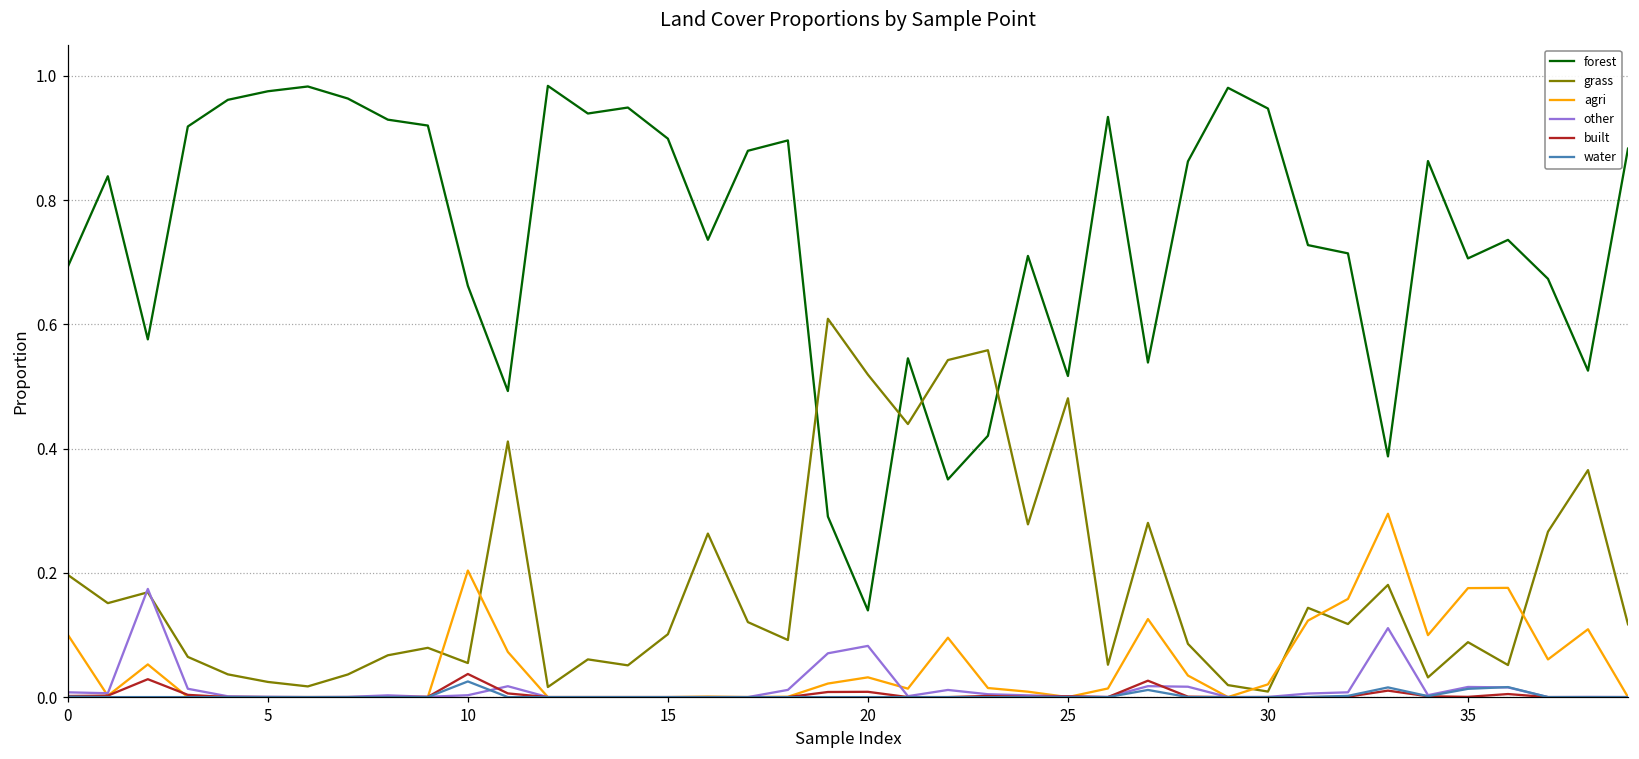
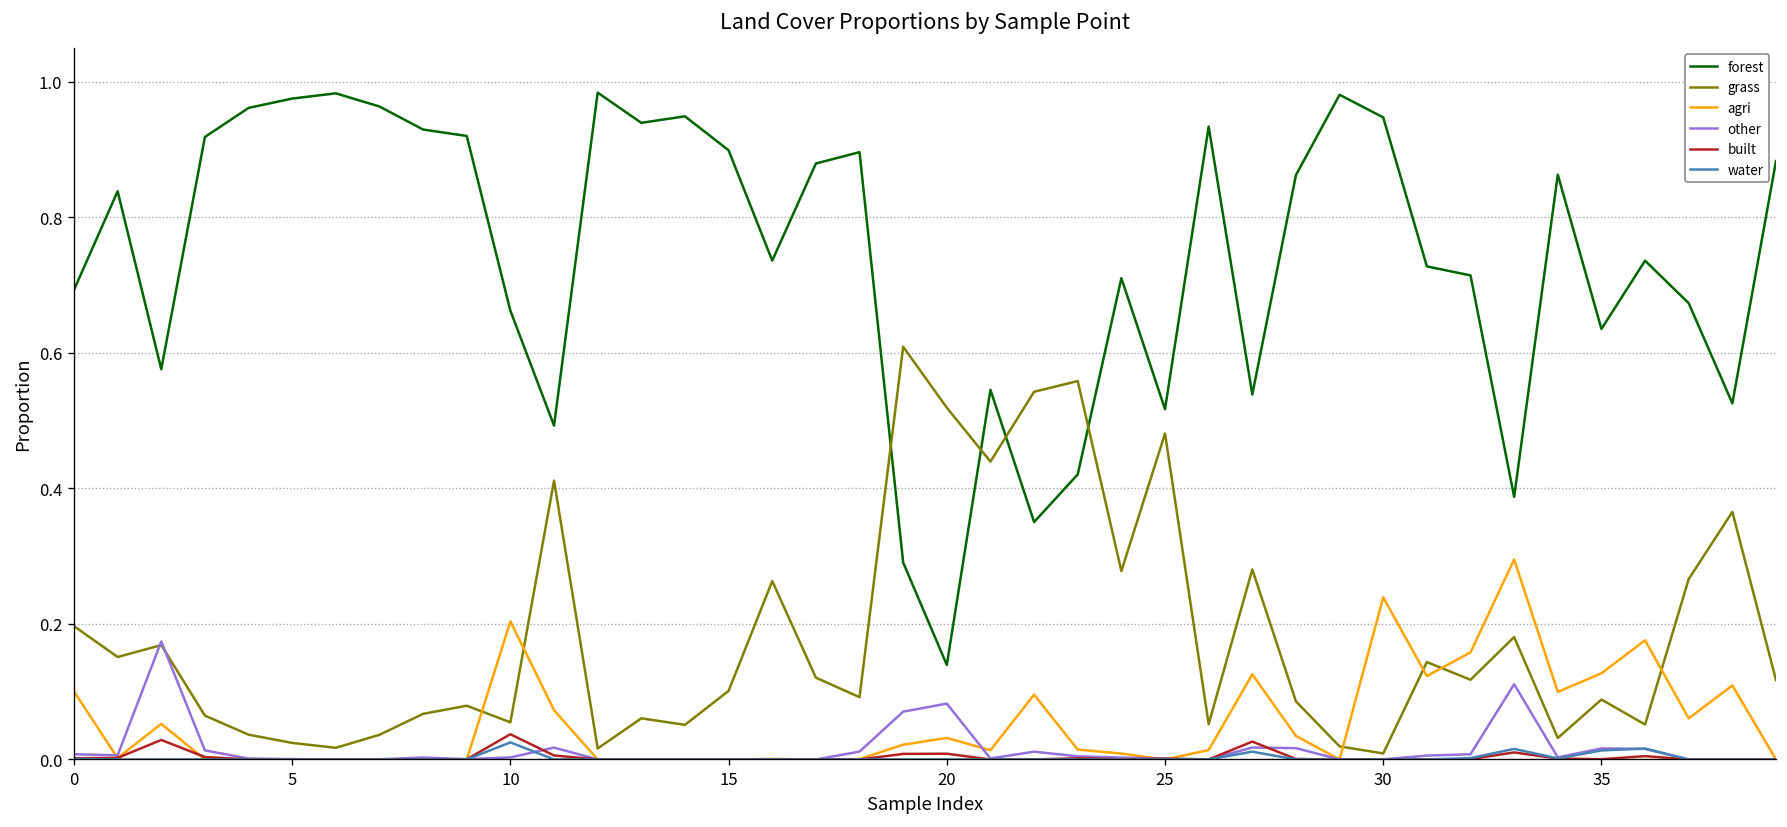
  {
    "forest": {
      "0": 0.69,
      "5": 0.98,
      "10": 0.66,
      "15": 0.90,
      "20": 0.14,
      "25": 0.52,
      "30": 0.95,
-     "35": 0.71
+     "35": 0.64
    },
    "grass": {
      "0": 0.20,
      "5": 0.02,
      "10": 0.05,
      "15": 0.10,
      "20": 0.52,
      "25": 0.48,
      "30": 0.01,
      "35": 0.09
    },
    "agri": {
      "0": 0.10,
      "10": 0.20,
      "20": 0.03,
-     "30": 0.02,
-     "35": 0.18
+     "30": 0.24,
+     "35": 0.13
    },
    "other": {
      "0": 0.01,
      "10": 0.00,
      "20": 0.08
    },
    "built": {
      "10": 0.04,
      "20": 0.01,
      "35": 0.00
    },
    "water": {
      "10": 0.03,
      "20": 0.00
    }
  }
